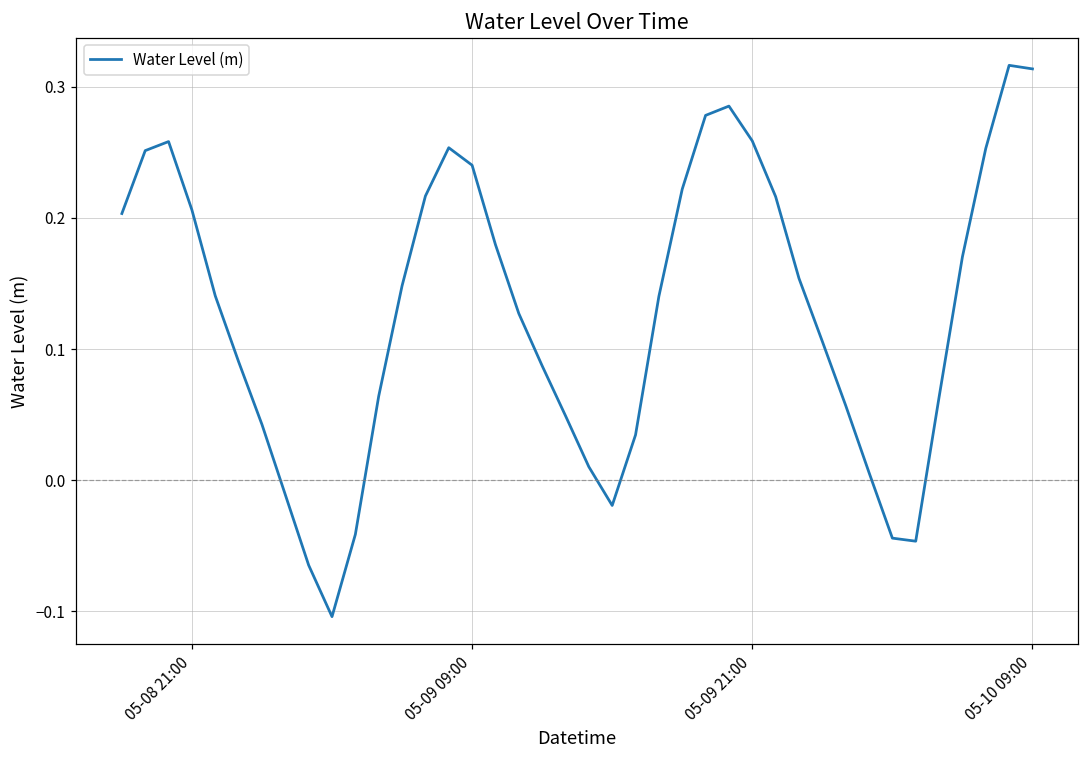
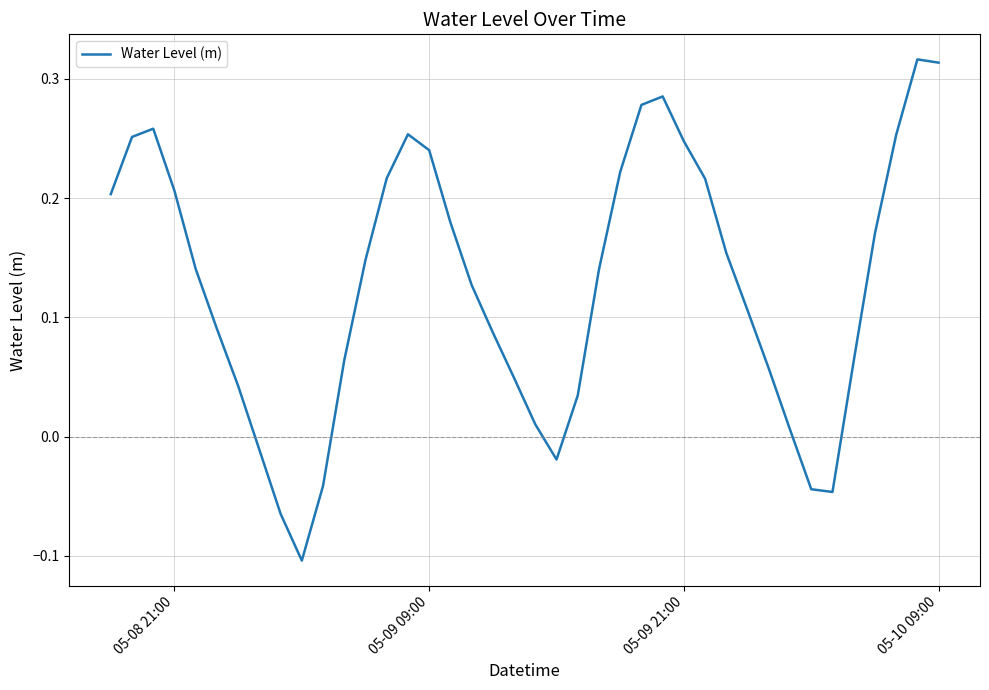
  {
    "05-08 21:00": 0.206,
    "05-09 09:00": 0.240,
-   "05-09 21:00": 0.259,
+   "05-09 21:00": 0.248,
    "05-10 09:00": 0.314
  }
